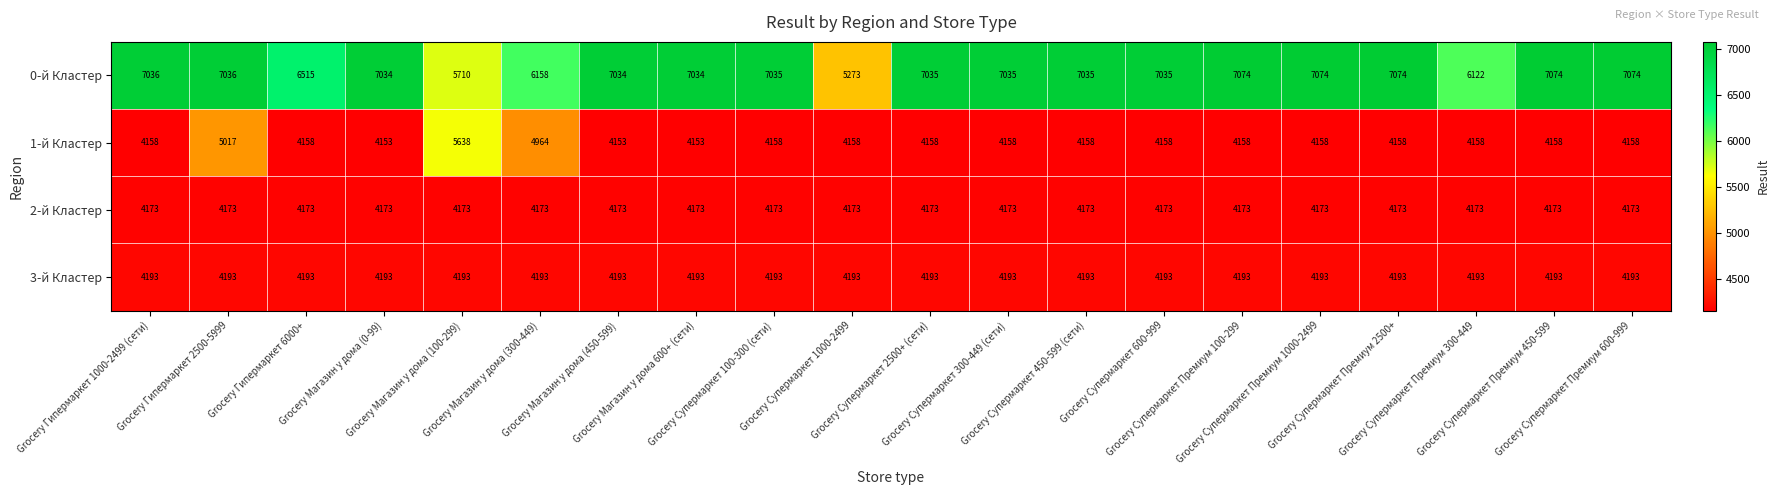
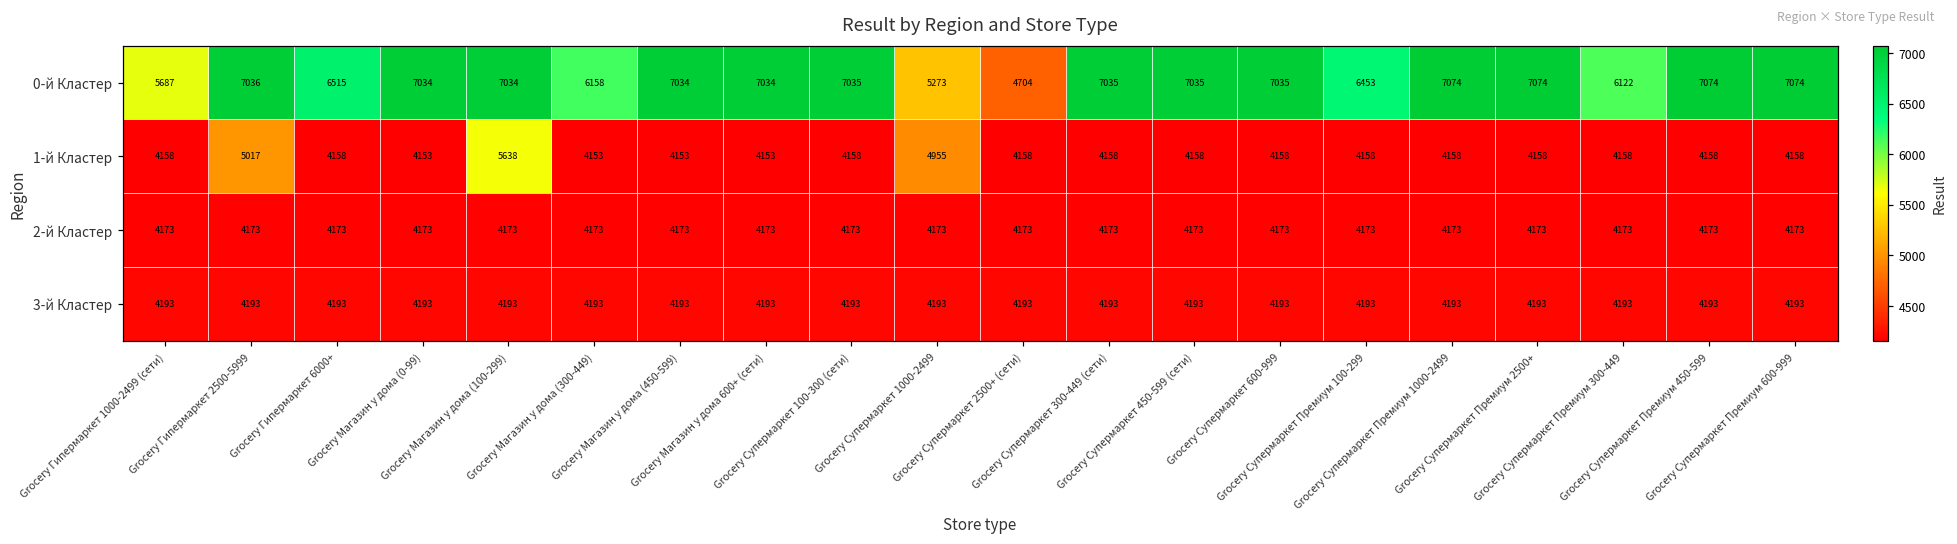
  {
    "0-й Кластер": {
-     "Grocery Гипермаркет 1000-2499 (сети)": 7036,
+     "Grocery Гипермаркет 1000-2499 (сети)": 5687,
      "Grocery Гипермаркет 2500-5999": 7036,
      "Grocery Гипермаркет 6000+": 6515,
      "Grocery Магазин у дома (0-99)": 7034,
-     "Grocery Магазин у дома (100-299)": 5710,
+     "Grocery Магазин у дома (100-299)": 7034,
      "Grocery Магазин у дома (300-449)": 6158,
      "Grocery Магазин у дома (450-599)": 7034,
      "Grocery Магазин у дома 600+ (сети)": 7034,
      "Grocery Супермаркет 100-300 (сети)": 7035,
      "Grocery Супермаркет 1000-2499": 5273,
-     "Grocery Супермаркет 2500+ (сети)": 7035,
+     "Grocery Супермаркет 2500+ (сети)": 4704,
      "Grocery Супермаркет 300-449 (сети)": 7035,
      "Grocery Супермаркет 450-599 (сети)": 7035,
      "Grocery Супермаркет 600-999": 7035,
-     "Grocery Супермаркет Премиум 100-299": 7074,
+     "Grocery Супермаркет Премиум 100-299": 6453,
      "Grocery Супермаркет Премиум 1000-2499": 7074,
      "Grocery Супермаркет Премиум 2500+": 7074,
      "Grocery Супермаркет Премиум 300-449": 6122,
      "Grocery Супермаркет Премиум 450-599": 7074,
      "Grocery Супермаркет Премиум 600-999": 7074
    },
    "1-й Кластер": {
      "Grocery Гипермаркет 1000-2499 (сети)": 4158,
      "Grocery Гипермаркет 2500-5999": 5017,
      "Grocery Гипермаркет 6000+": 4158,
      "Grocery Магазин у дома (0-99)": 4153,
      "Grocery Магазин у дома (100-299)": 5638,
-     "Grocery Магазин у дома (300-449)": 4964,
+     "Grocery Магазин у дома (300-449)": 4153,
      "Grocery Магазин у дома (450-599)": 4153,
      "Grocery Магазин у дома 600+ (сети)": 4153,
      "Grocery Супермаркет 100-300 (сети)": 4158,
-     "Grocery Супермаркет 1000-2499": 4158,
+     "Grocery Супермаркет 1000-2499": 4955,
      "Grocery Супермаркет 2500+ (сети)": 4158,
      "Grocery Супермаркет 300-449 (сети)": 4158,
      "Grocery Супермаркет 450-599 (сети)": 4158,
      "Grocery Супермаркет 600-999": 4158,
      "Grocery Супермаркет Премиум 100-299": 4158,
      "Grocery Супермаркет Премиум 1000-2499": 4158,
      "Grocery Супермаркет Премиум 2500+": 4158,
      "Grocery Супермаркет Премиум 300-449": 4158,
      "Grocery Супермаркет Премиум 450-599": 4158,
      "Grocery Супермаркет Премиум 600-999": 4158
    },
    "2-й Кластер": {
      "Grocery Гипермаркет 1000-2499 (сети)": 4173,
      "Grocery Гипермаркет 2500-5999": 4173,
      "Grocery Гипермаркет 6000+": 4173,
      "Grocery Магазин у дома (0-99)": 4173,
      "Grocery Магазин у дома (100-299)": 4173,
      "Grocery Магазин у дома (300-449)": 4173,
      "Grocery Магазин у дома (450-599)": 4173,
      "Grocery Магазин у дома 600+ (сети)": 4173,
      "Grocery Супермаркет 100-300 (сети)": 4173,
      "Grocery Супермаркет 1000-2499": 4173,
      "Grocery Супермаркет 2500+ (сети)": 4173,
      "Grocery Супермаркет 300-449 (сети)": 4173,
      "Grocery Супермаркет 450-599 (сети)": 4173,
      "Grocery Супермаркет 600-999": 4173,
      "Grocery Супермаркет Премиум 100-299": 4173,
      "Grocery Супермаркет Премиум 1000-2499": 4173,
      "Grocery Супермаркет Премиум 2500+": 4173,
      "Grocery Супермаркет Премиум 300-449": 4173,
      "Grocery Супермаркет Премиум 450-599": 4173,
      "Grocery Супермаркет Премиум 600-999": 4173
    },
    "3-й Кластер": {
      "Grocery Гипермаркет 1000-2499 (сети)": 4193,
      "Grocery Гипермаркет 2500-5999": 4193,
      "Grocery Гипермаркет 6000+": 4193,
      "Grocery Магазин у дома (0-99)": 4193,
      "Grocery Магазин у дома (100-299)": 4193,
      "Grocery Магазин у дома (300-449)": 4193,
      "Grocery Магазин у дома (450-599)": 4193,
      "Grocery Магазин у дома 600+ (сети)": 4193,
      "Grocery Супермаркет 100-300 (сети)": 4193,
      "Grocery Супермаркет 1000-2499": 4193,
      "Grocery Супермаркет 2500+ (сети)": 4193,
      "Grocery Супермаркет 300-449 (сети)": 4193,
      "Grocery Супермаркет 450-599 (сети)": 4193,
      "Grocery Супермаркет 600-999": 4193,
      "Grocery Супермаркет Премиум 100-299": 4193,
      "Grocery Супермаркет Премиум 1000-2499": 4193,
      "Grocery Супермаркет Премиум 2500+": 4193,
      "Grocery Супермаркет Премиум 300-449": 4193,
      "Grocery Супермаркет Премиум 450-599": 4193,
      "Grocery Супермаркет Премиум 600-999": 4193
    }
  }
